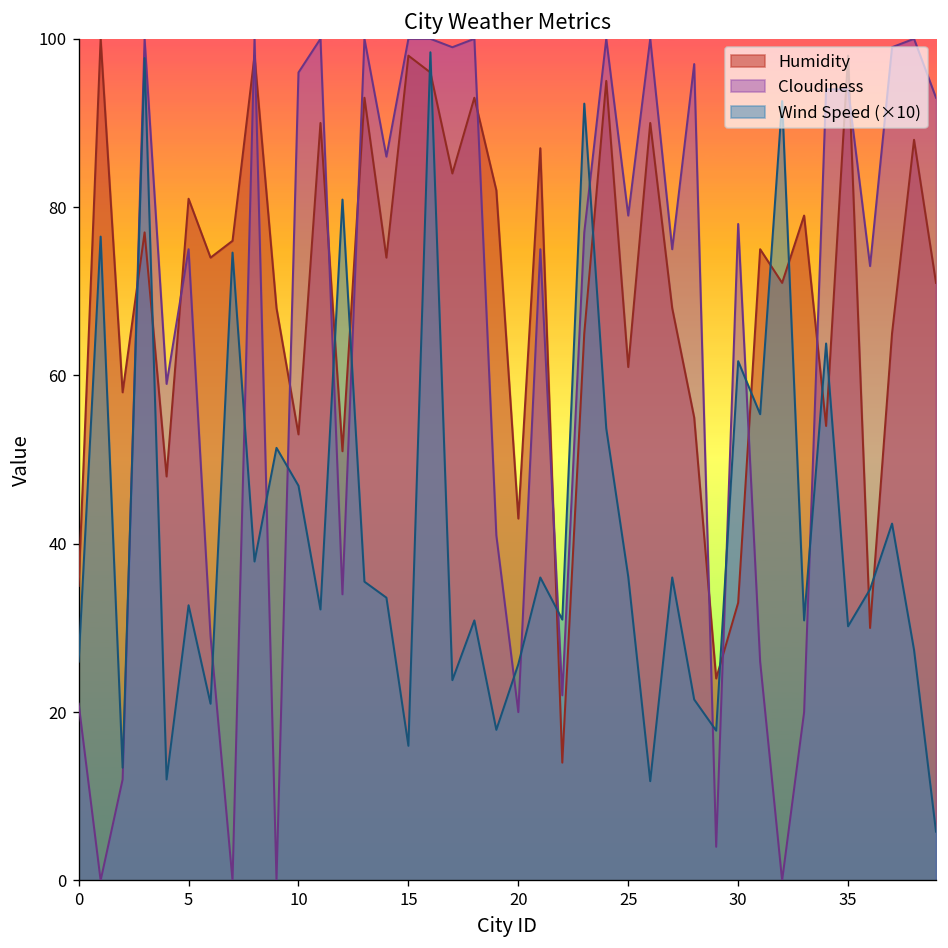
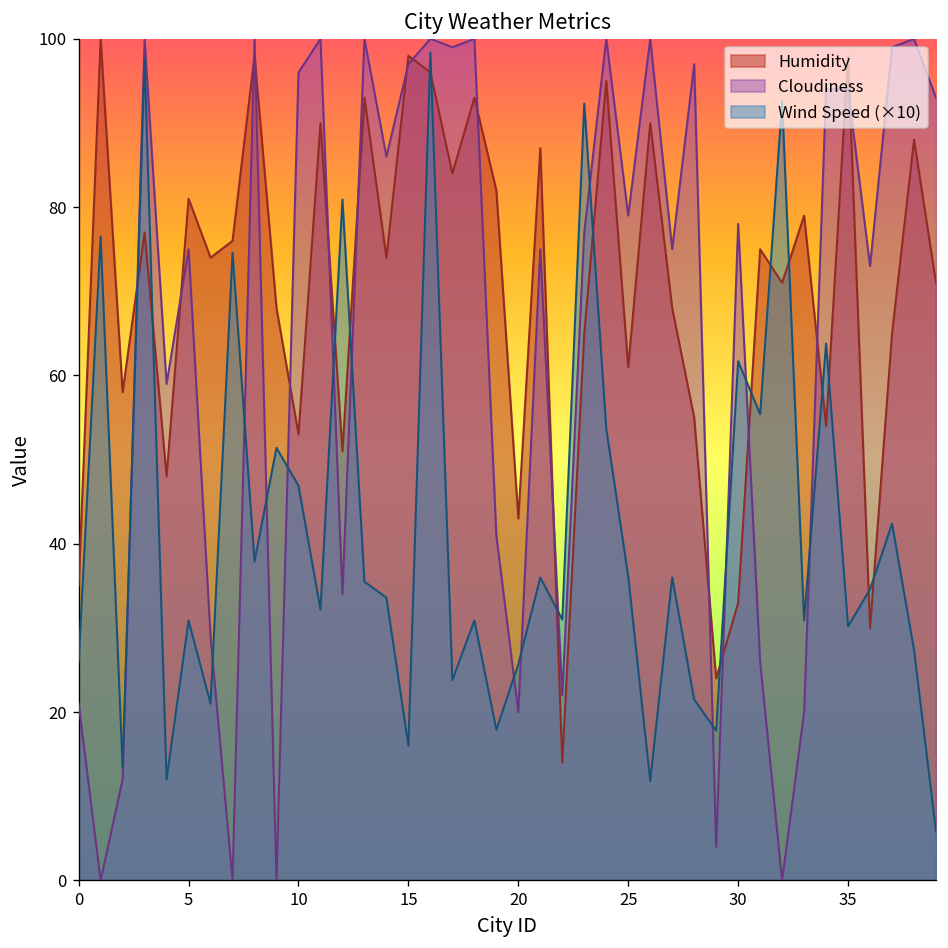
  {
    "Humidity": {
      "0": 35,
      "5": 81,
      "10": 53,
      "15": 98,
      "20": 43,
      "25": 61,
      "30": 33
    },
    "Cloudiness": {
      "0": 21,
      "5": 75,
      "10": 96,
-     "15": 100,
+     "15": 97,
      "20": 20,
      "25": 79,
      "30": 78
    },
    "Wind Speed (×10)": {
      "0": 26,
-     "5": 33,
+     "5": 31,
      "10": 47,
      "15": 16,
      "20": 26,
      "25": 36,
      "30": 62,
      "35": 30
    }
  }
